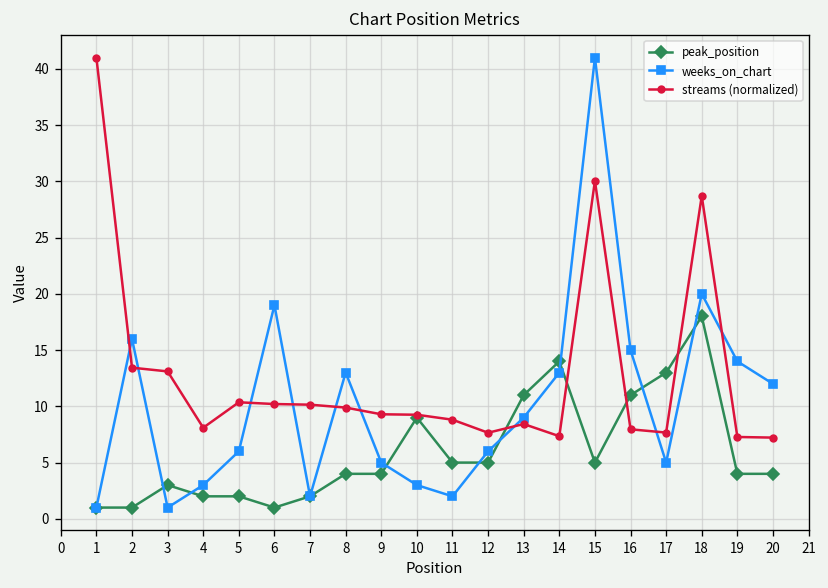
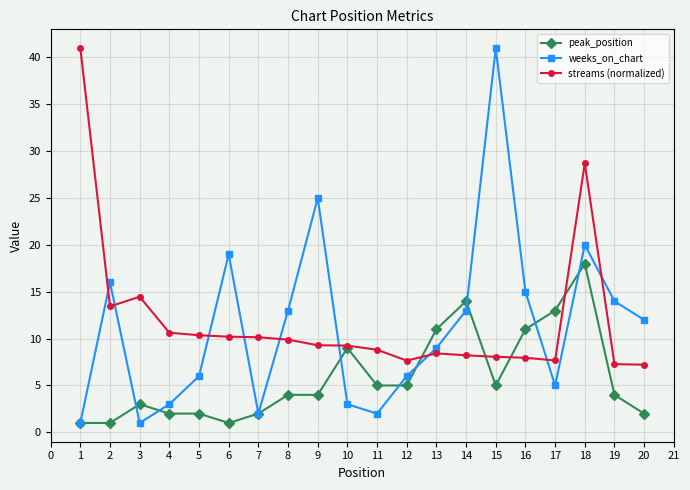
  {
    "peak_position": {
      "2": 1,
      "3": 3,
      "4": 2,
      "5": 2,
      "6": 1,
      "8": 4,
      "9": 4,
      "11": 5,
      "12": 5,
      "13": 11,
      "14": 14,
      "15": 5,
      "16": 11,
      "17": 13,
      "18": 18,
      "19": 4,
-     "20": 4
+     "20": 2
    },
    "weeks_on_chart": {
      "2": 16,
      "3": 1,
      "4": 3,
      "5": 6,
      "6": 19,
      "8": 13,
-     "9": 5,
+     "9": 25,
      "10": 3,
      "11": 2,
      "12": 6,
      "13": 9,
      "14": 13,
      "15": 41,
      "16": 15,
      "17": 5,
      "18": 20,
      "19": 14,
      "20": 12
    },
    "streams (normalized)": {
      "1": 41,
      "2": 13,
-     "3": 13,
-     "4": 8,
+     "3": 14,
+     "4": 11,
      "5": 10,
      "6": 10,
      "7": 10,
      "8": 10,
      "9": 9,
      "11": 9,
      "12": 8,
      "13": 8,
-     "14": 7,
-     "15": 30,
+     "14": 8,
+     "15": 8,
      "16": 8,
      "17": 8,
      "18": 29,
      "19": 7,
      "20": 7
    }
  }
